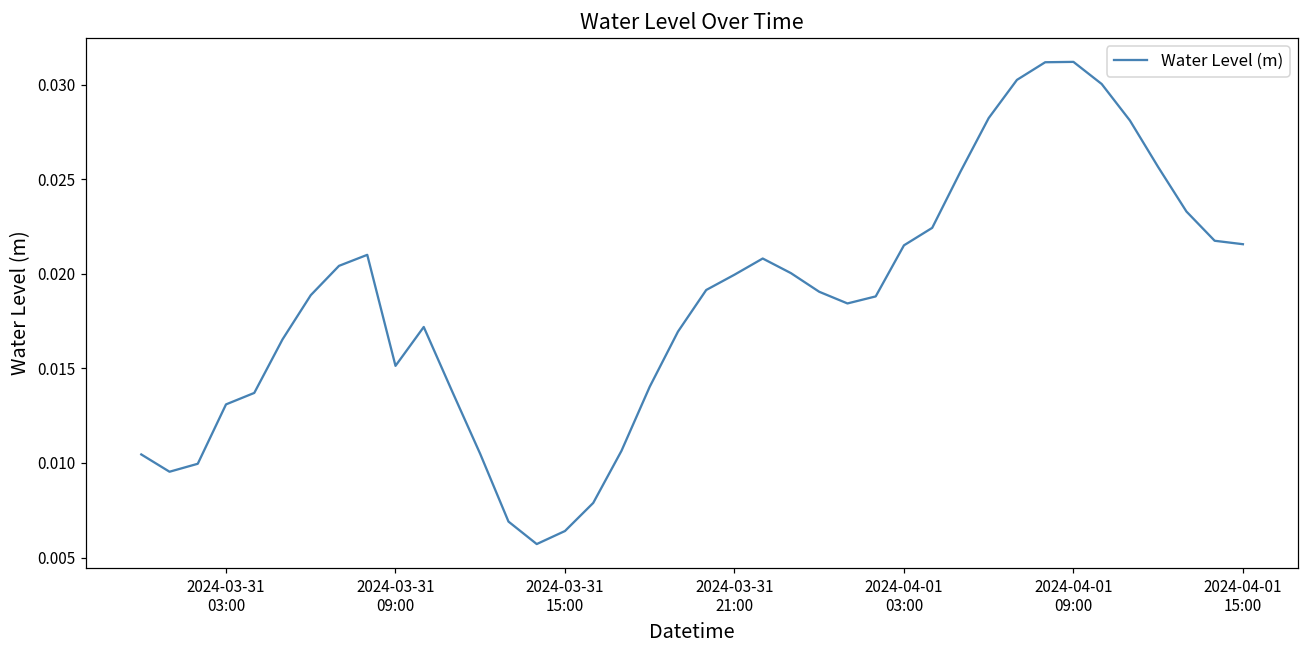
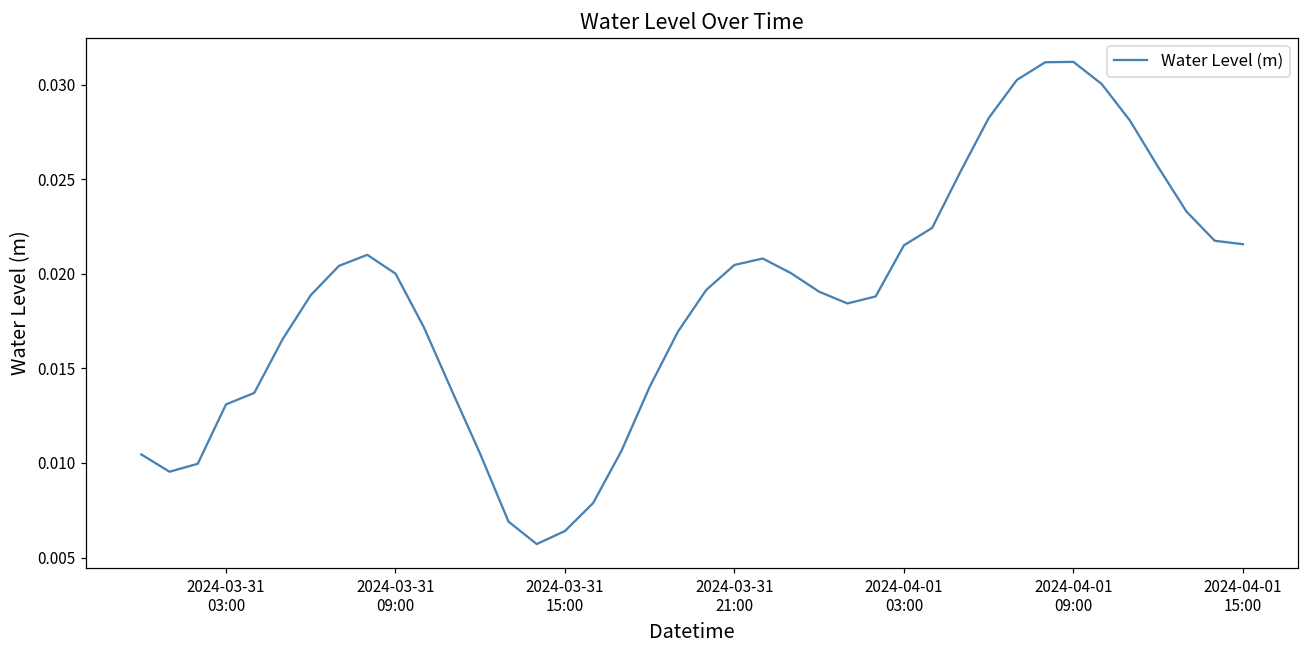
  {
    "2024-03-31 03:00": 0.0131,
-   "2024-03-31 09:00": 0.0151,
+   "2024-03-31 09:00": 0.0200,
    "2024-03-31 15:00": 0.0064,
-   "2024-03-31 21:00": 0.0200,
+   "2024-03-31 21:00": 0.0205,
    "2024-04-01 03:00": 0.0215,
    "2024-04-01 09:00": 0.0312,
    "2024-04-01 15:00": 0.0216
  }
